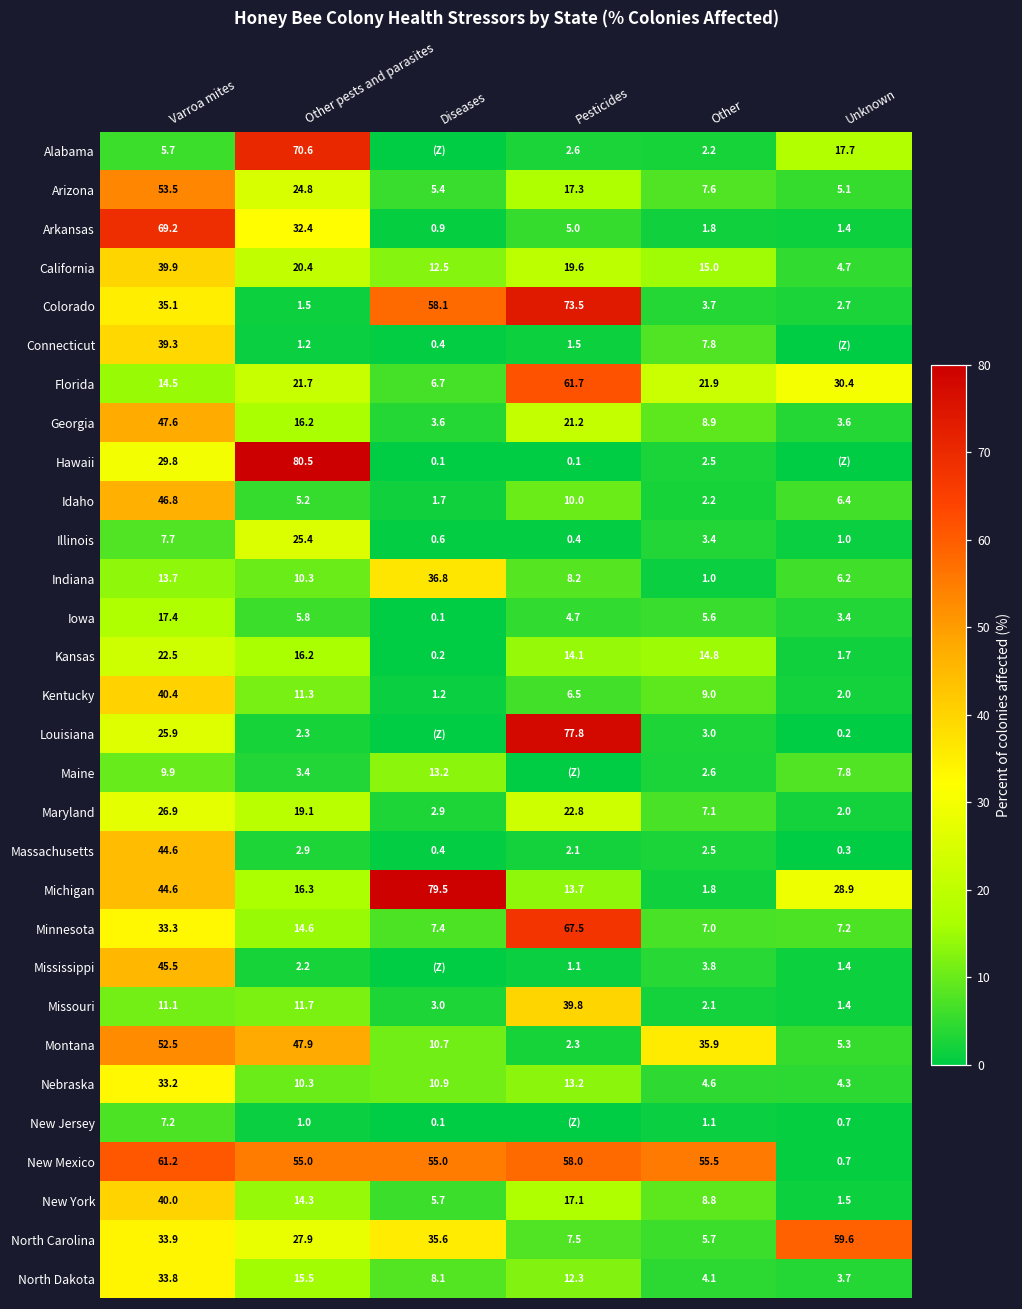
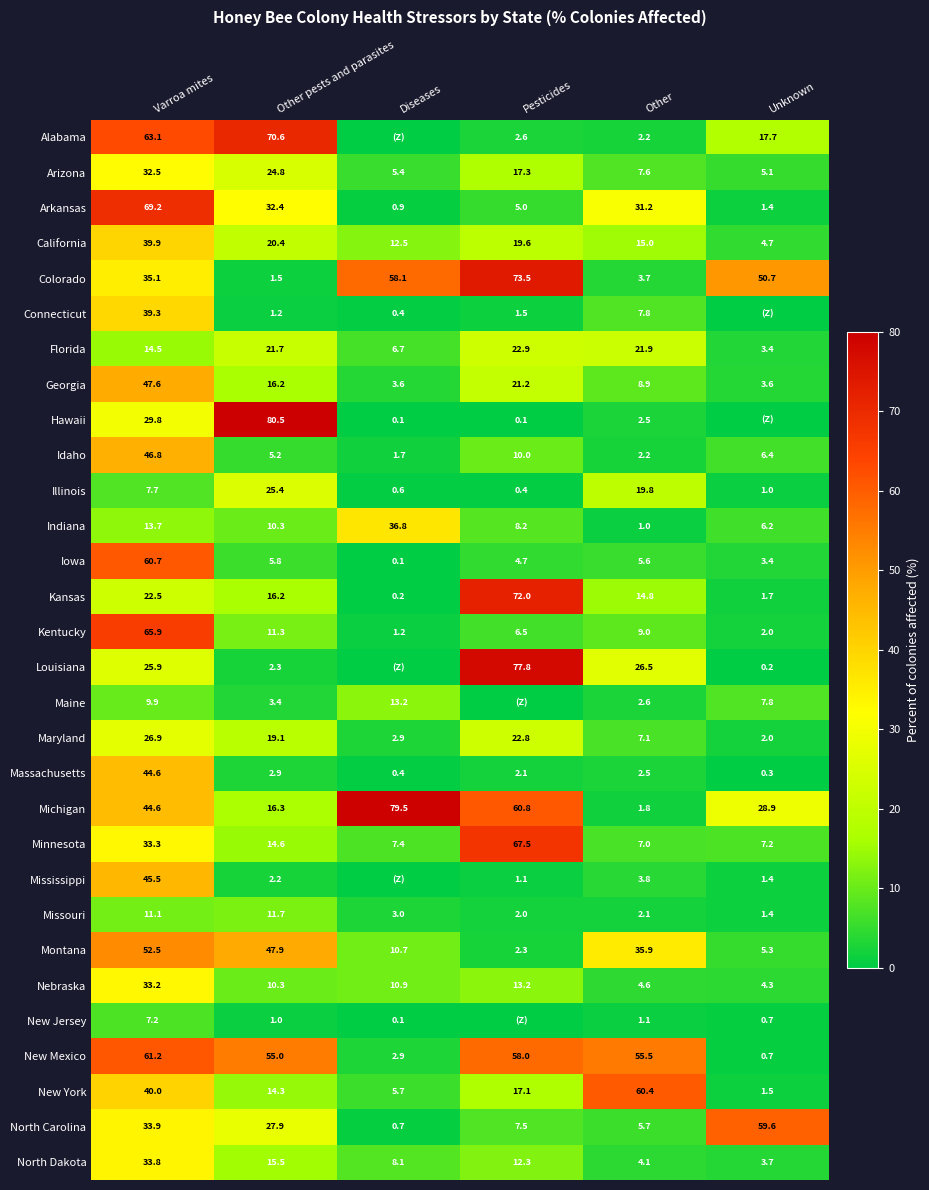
  {
    "Alabama": {
-     "Varroa mites": 5.7,
+     "Varroa mites": 63.1,
      "Other pests and parasites": 70.6,
      "Pesticides": 2.6,
      "Other": 2.2,
      "Unknown": 17.7
    },
    "Arizona": {
-     "Varroa mites": 53.5,
+     "Varroa mites": 32.5,
      "Other pests and parasites": 24.8,
      "Diseases": 5.4,
      "Pesticides": 17.3,
      "Other": 7.6,
      "Unknown": 5.1
    },
    "Arkansas": {
      "Varroa mites": 69.2,
      "Other pests and parasites": 32.4,
      "Diseases": 0.9,
      "Pesticides": 5.0,
-     "Other": 1.8,
+     "Other": 31.2,
      "Unknown": 1.4
    },
    "California": {
      "Varroa mites": 39.9,
      "Other pests and parasites": 20.4,
      "Diseases": 12.5,
      "Pesticides": 19.6,
      "Other": 15.0,
      "Unknown": 4.7
    },
    "Colorado": {
      "Varroa mites": 35.1,
      "Other pests and parasites": 1.5,
      "Diseases": 58.1,
      "Pesticides": 73.5,
      "Other": 3.7,
-     "Unknown": 2.7
+     "Unknown": 50.7
    },
    "Connecticut": {
      "Varroa mites": 39.3,
      "Other pests and parasites": 1.2,
      "Diseases": 0.4,
      "Pesticides": 1.5,
      "Other": 7.8
    },
    "Florida": {
      "Varroa mites": 14.5,
      "Other pests and parasites": 21.7,
      "Diseases": 6.7,
-     "Pesticides": 61.7,
+     "Pesticides": 22.9,
      "Other": 21.9,
-     "Unknown": 30.4
+     "Unknown": 3.4
    },
    "Georgia": {
      "Varroa mites": 47.6,
      "Other pests and parasites": 16.2,
      "Diseases": 3.6,
      "Pesticides": 21.2,
      "Other": 8.9,
      "Unknown": 3.6
    },
    "Hawaii": {
      "Varroa mites": 29.8,
      "Other pests and parasites": 80.5,
      "Diseases": 0.1,
      "Pesticides": 0.1,
      "Other": 2.5
    },
    "Idaho": {
      "Varroa mites": 46.8,
      "Other pests and parasites": 5.2,
      "Diseases": 1.7,
      "Pesticides": 10.0,
      "Other": 2.2,
      "Unknown": 6.4
    },
    "Illinois": {
      "Varroa mites": 7.7,
      "Other pests and parasites": 25.4,
      "Diseases": 0.6,
      "Pesticides": 0.4,
-     "Other": 3.4,
+     "Other": 19.8,
      "Unknown": 1.0
    },
    "Indiana": {
      "Varroa mites": 13.7,
      "Other pests and parasites": 10.3,
      "Diseases": 36.8,
      "Pesticides": 8.2,
      "Other": 1.0,
      "Unknown": 6.2
    },
    "Iowa": {
-     "Varroa mites": 17.4,
+     "Varroa mites": 60.7,
      "Other pests and parasites": 5.8,
      "Diseases": 0.1,
      "Pesticides": 4.7,
      "Other": 5.6,
      "Unknown": 3.4
    },
    "Kansas": {
      "Varroa mites": 22.5,
      "Other pests and parasites": 16.2,
      "Diseases": 0.2,
-     "Pesticides": 14.1,
+     "Pesticides": 72.0,
      "Other": 14.8,
      "Unknown": 1.7
    },
    "Kentucky": {
-     "Varroa mites": 40.4,
+     "Varroa mites": 65.9,
      "Other pests and parasites": 11.3,
      "Diseases": 1.2,
      "Pesticides": 6.5,
      "Other": 9.0,
      "Unknown": 2.0
    },
    "Louisiana": {
      "Varroa mites": 25.9,
      "Other pests and parasites": 2.3,
      "Pesticides": 77.8,
-     "Other": 3.0,
+     "Other": 26.5,
      "Unknown": 0.2
    },
    "Maine": {
      "Varroa mites": 9.9,
      "Other pests and parasites": 3.4,
      "Diseases": 13.2,
      "Other": 2.6,
      "Unknown": 7.8
    },
    "Maryland": {
      "Varroa mites": 26.9,
      "Other pests and parasites": 19.1,
      "Diseases": 2.9,
      "Pesticides": 22.8,
      "Other": 7.1,
      "Unknown": 2.0
    },
    "Massachusetts": {
      "Varroa mites": 44.6,
      "Other pests and parasites": 2.9,
      "Diseases": 0.4,
      "Pesticides": 2.1,
      "Other": 2.5,
      "Unknown": 0.3
    },
    "Michigan": {
      "Varroa mites": 44.6,
      "Other pests and parasites": 16.3,
      "Diseases": 79.5,
-     "Pesticides": 13.7,
+     "Pesticides": 60.8,
      "Other": 1.8,
      "Unknown": 28.9
    },
    "Minnesota": {
      "Varroa mites": 33.3,
      "Other pests and parasites": 14.6,
      "Diseases": 7.4,
      "Pesticides": 67.5,
      "Other": 7.0,
      "Unknown": 7.2
    },
    "Mississippi": {
      "Varroa mites": 45.5,
      "Other pests and parasites": 2.2,
      "Pesticides": 1.1,
      "Other": 3.8,
      "Unknown": 1.4
    },
    "Missouri": {
      "Varroa mites": 11.1,
      "Other pests and parasites": 11.7,
      "Diseases": 3.0,
-     "Pesticides": 39.8,
+     "Pesticides": 2.0,
      "Other": 2.1,
      "Unknown": 1.4
    },
    "Montana": {
      "Varroa mites": 52.5,
      "Other pests and parasites": 47.9,
      "Diseases": 10.7,
      "Pesticides": 2.3,
      "Other": 35.9,
      "Unknown": 5.3
    },
    "Nebraska": {
      "Varroa mites": 33.2,
      "Other pests and parasites": 10.3,
      "Diseases": 10.9,
      "Pesticides": 13.2,
      "Other": 4.6,
      "Unknown": 4.3
    },
    "New Jersey": {
      "Varroa mites": 7.2,
      "Other pests and parasites": 1.0,
      "Diseases": 0.1,
      "Other": 1.1,
      "Unknown": 0.7
    },
    "New Mexico": {
      "Varroa mites": 61.2,
      "Other pests and parasites": 55.0,
-     "Diseases": 55.0,
+     "Diseases": 2.9,
      "Pesticides": 58.0,
      "Other": 55.5,
      "Unknown": 0.7
    },
    "New York": {
      "Varroa mites": 40.0,
      "Other pests and parasites": 14.3,
      "Diseases": 5.7,
      "Pesticides": 17.1,
-     "Other": 8.8,
+     "Other": 60.4,
      "Unknown": 1.5
    },
    "North Carolina": {
      "Varroa mites": 33.9,
      "Other pests and parasites": 27.9,
-     "Diseases": 35.6,
+     "Diseases": 0.7,
      "Pesticides": 7.5,
      "Other": 5.7,
      "Unknown": 59.6
    },
    "North Dakota": {
      "Varroa mites": 33.8,
      "Other pests and parasites": 15.5,
      "Diseases": 8.1,
      "Pesticides": 12.3,
      "Other": 4.1,
      "Unknown": 3.7
    }
  }
